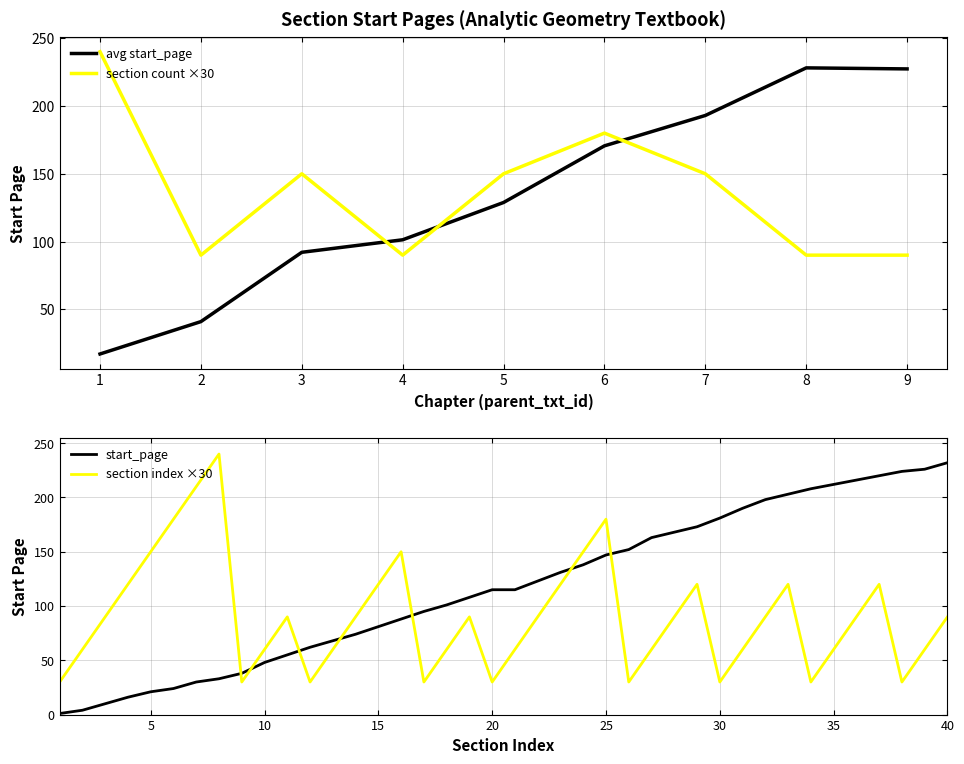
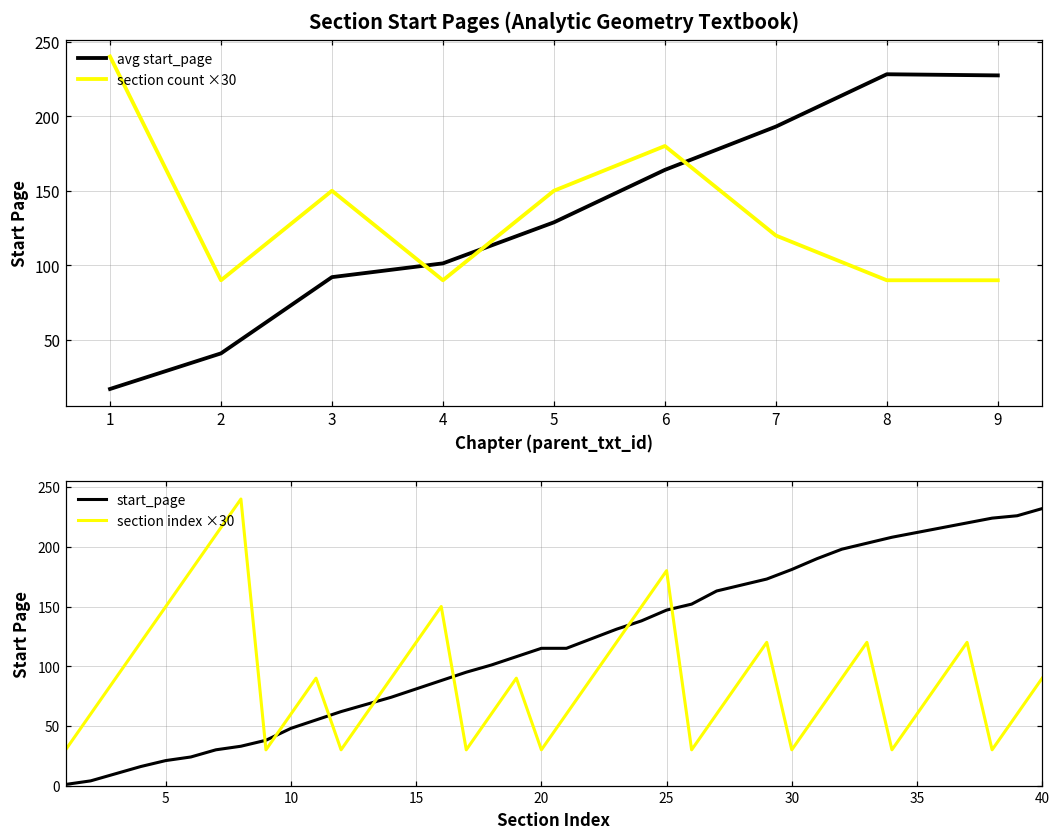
  {
    "Section Start Pages (Analytic Geometry Textbook)": {
      "avg start_page": {
        "1": 17,
        "2": 41,
        "3": 92,
        "4": 101,
        "5": 129,
-       "6": 171,
+       "6": 164,
        "7": 193,
        "8": 228,
        "9": 227
      },
      "section count ×30": {
        "1": 240,
        "2": 90,
        "3": 150,
        "4": 90,
        "5": 150,
        "6": 180,
-       "7": 150,
+       "7": 120,
        "8": 90,
        "9": 90
      }
    }
  }
